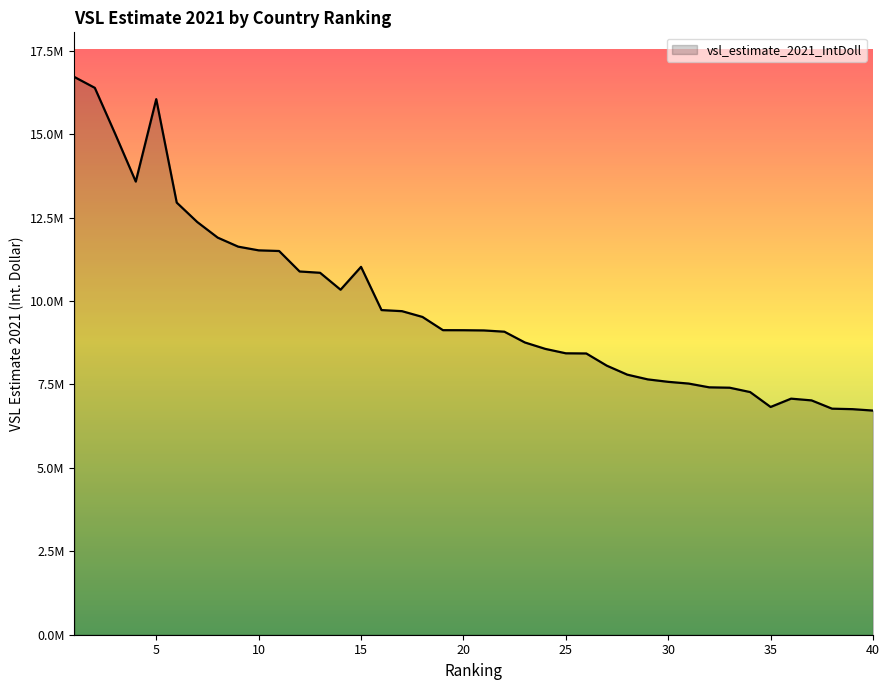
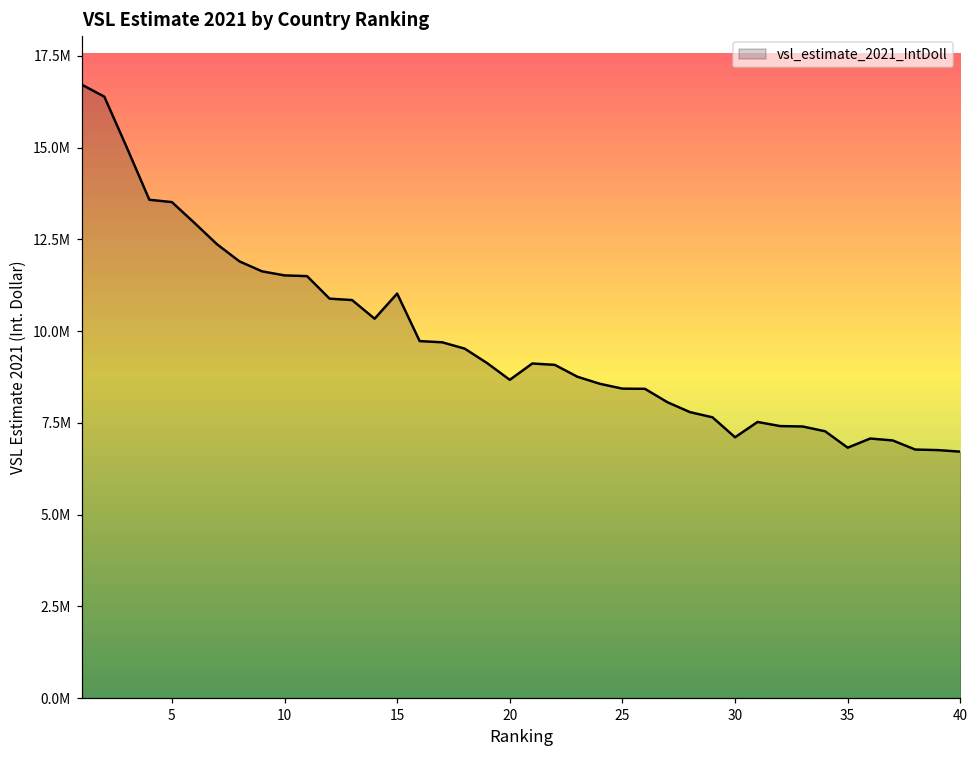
  {
-   "5": 16100000,
+   "5": 13500000,
    "10": 11500000,
    "15": 11000000,
-   "20": 9100000,
+   "20": 8700000,
    "25": 8400000,
-   "30": 7600000,
+   "30": 7100000,
    "35": 6800000,
    "40": 6700000
  }
